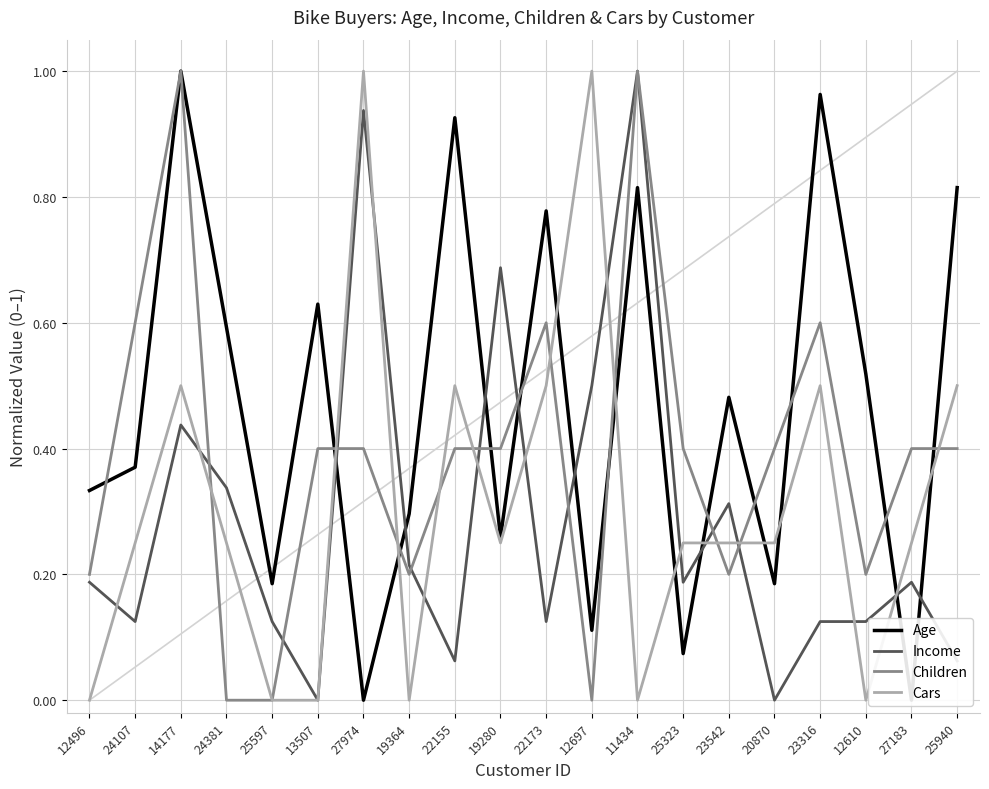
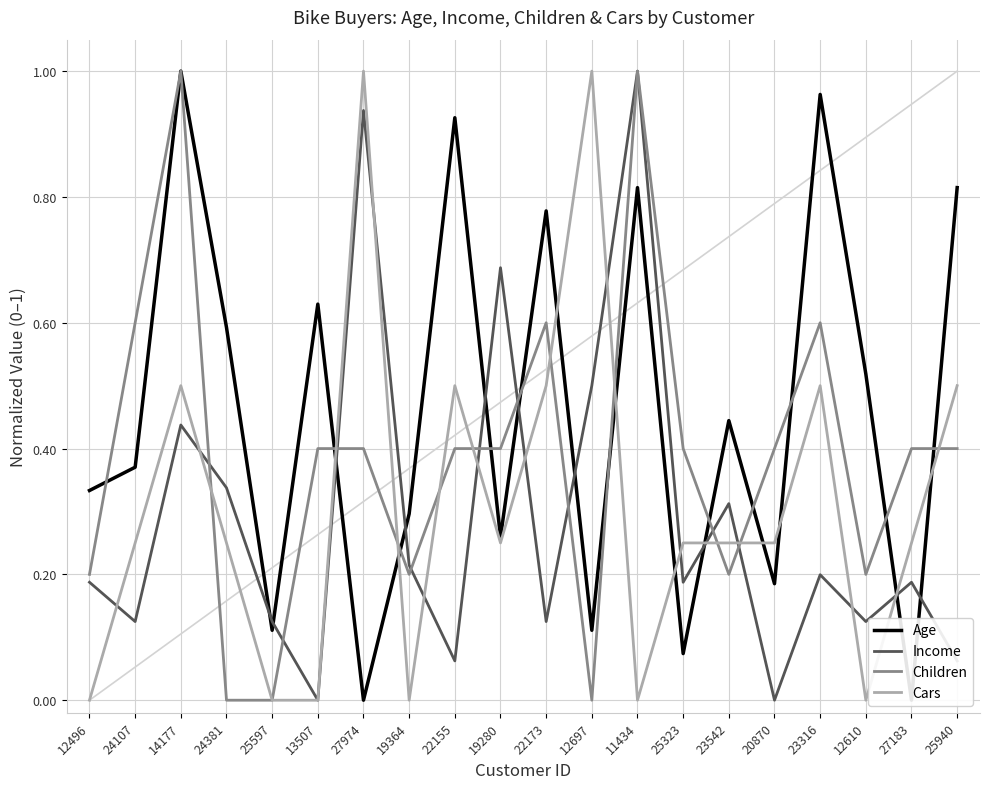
  {
    "Age": {
      "12496": 0.33,
      "24107": 0.37,
      "24381": 0.59,
-     "25597": 0.19,
+     "25597": 0.11,
      "13507": 0.63,
      "27974": 0.00,
      "19364": 0.30,
      "22155": 0.93,
      "19280": 0.26,
      "22173": 0.78,
      "12697": 0.11,
      "11434": 0.81,
      "25323": 0.07,
-     "23542": 0.48,
+     "23542": 0.44,
      "20870": 0.19,
      "23316": 0.96,
      "12610": 0.52,
      "25940": 0.81
    },
    "Income": {
      "12496": 0.19,
      "24107": 0.13,
      "14177": 0.44,
      "24381": 0.34,
      "25597": 0.13,
      "27974": 0.94,
      "19364": 0.21,
      "22155": 0.06,
      "19280": 0.69,
      "22173": 0.13,
      "12697": 0.50,
      "25323": 0.19,
      "23542": 0.31,
      "20870": 0.00,
-     "23316": 0.13,
+     "23316": 0.20,
      "12610": 0.13,
      "27183": 0.19
    }
  }
